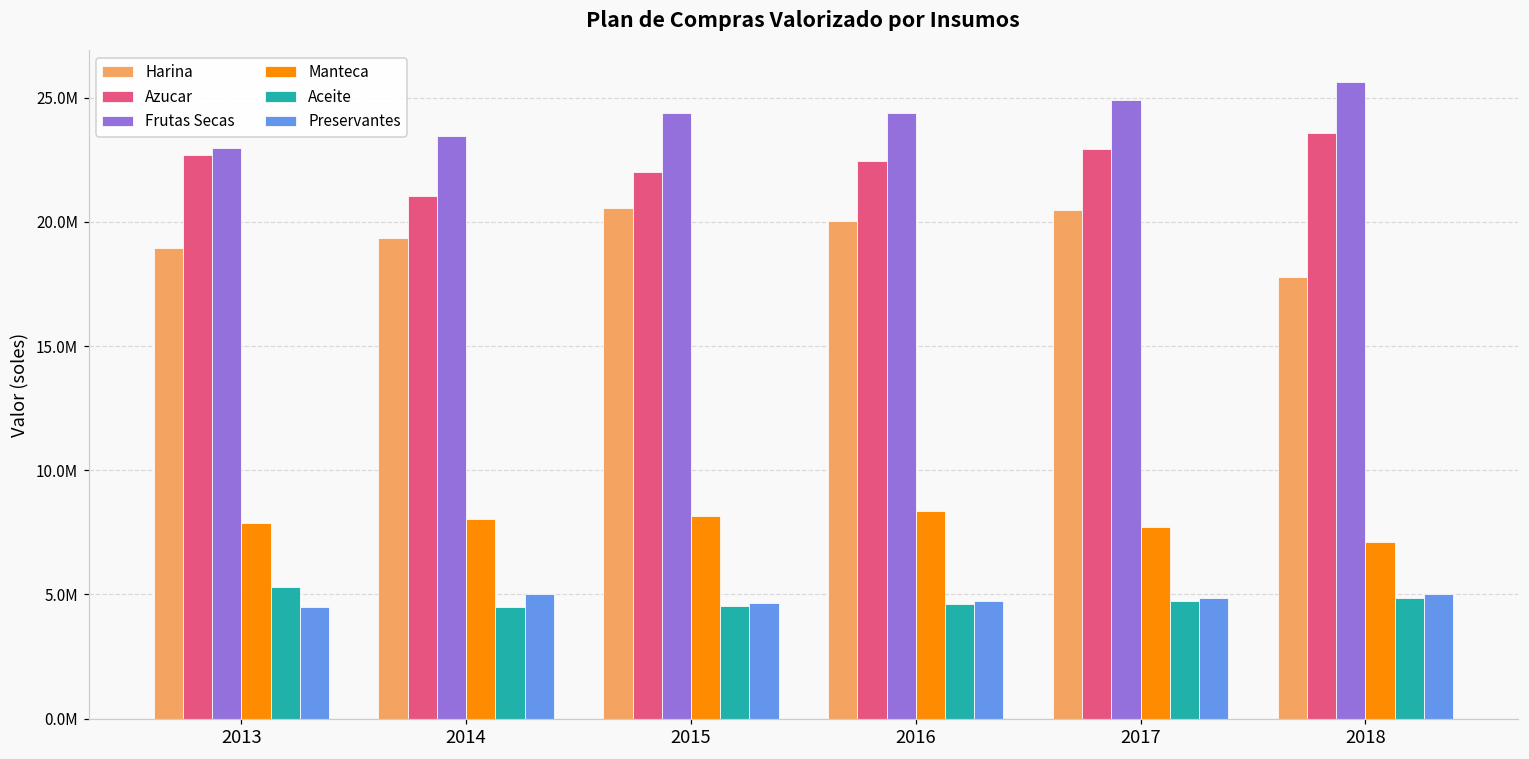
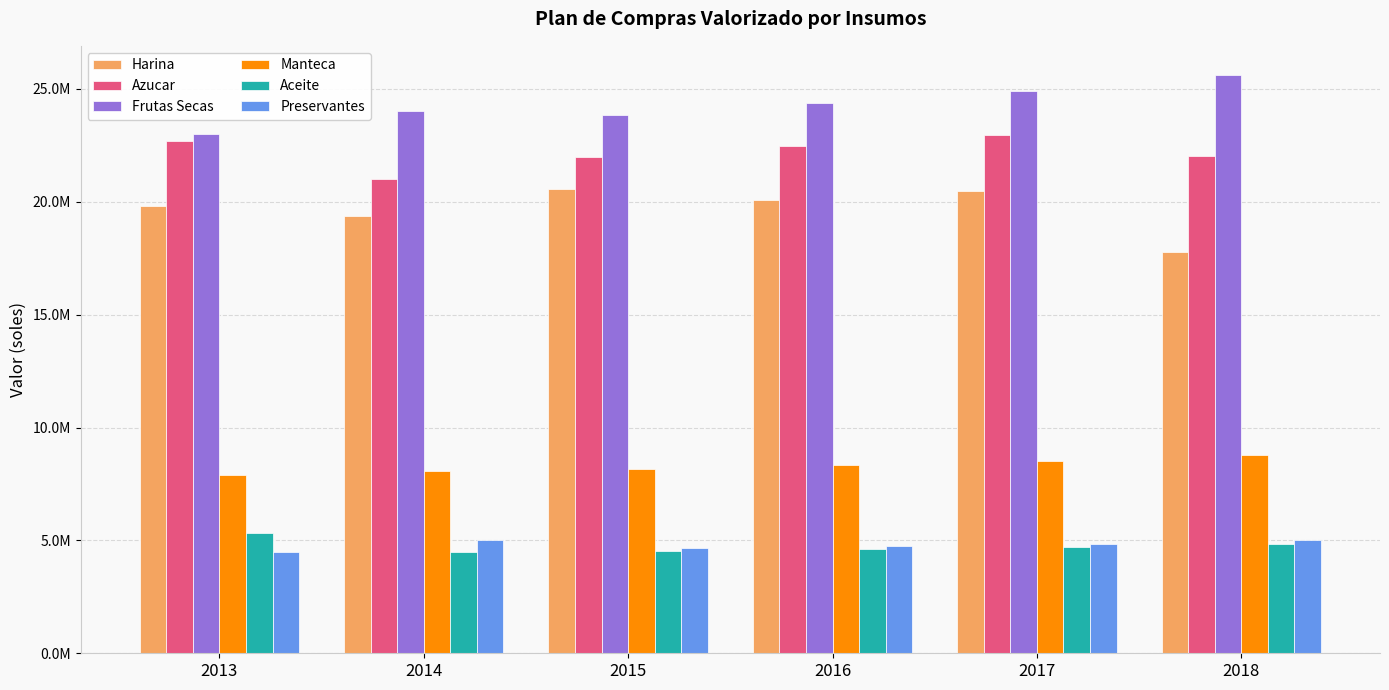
  {
    "Harina": {
-     "2013": 19000000,
+     "2013": 19800000,
      "2014": 19400000,
      "2015": 20600000,
      "2016": 20100000,
      "2017": 20500000,
      "2018": 17800000
    },
    "Azucar": {
      "2013": 22700000,
      "2014": 21000000,
      "2015": 22000000,
      "2016": 22500000,
      "2017": 23000000,
-     "2018": 23600000
+     "2018": 22000000
    },
    "Frutas Secas": {
      "2013": 23000000,
-     "2014": 23500000,
-     "2015": 24400000,
+     "2014": 24000000,
+     "2015": 23900000,
      "2016": 24400000,
      "2017": 24900000,
      "2018": 25600000
    },
    "Manteca": {
      "2013": 7900000,
      "2014": 8100000,
      "2015": 8200000,
      "2016": 8300000,
-     "2017": 7700000,
-     "2018": 7100000
+     "2017": 8500000,
+     "2018": 8800000
    },
    "Aceite": {
      "2013": 5300000,
      "2014": 4500000,
      "2015": 4500000,
      "2016": 4600000,
      "2017": 4700000,
      "2018": 4900000
    },
    "Preservantes": {
      "2013": 4500000,
      "2014": 5000000,
      "2015": 4700000,
      "2016": 4800000,
      "2017": 4900000,
      "2018": 5000000
    }
  }
